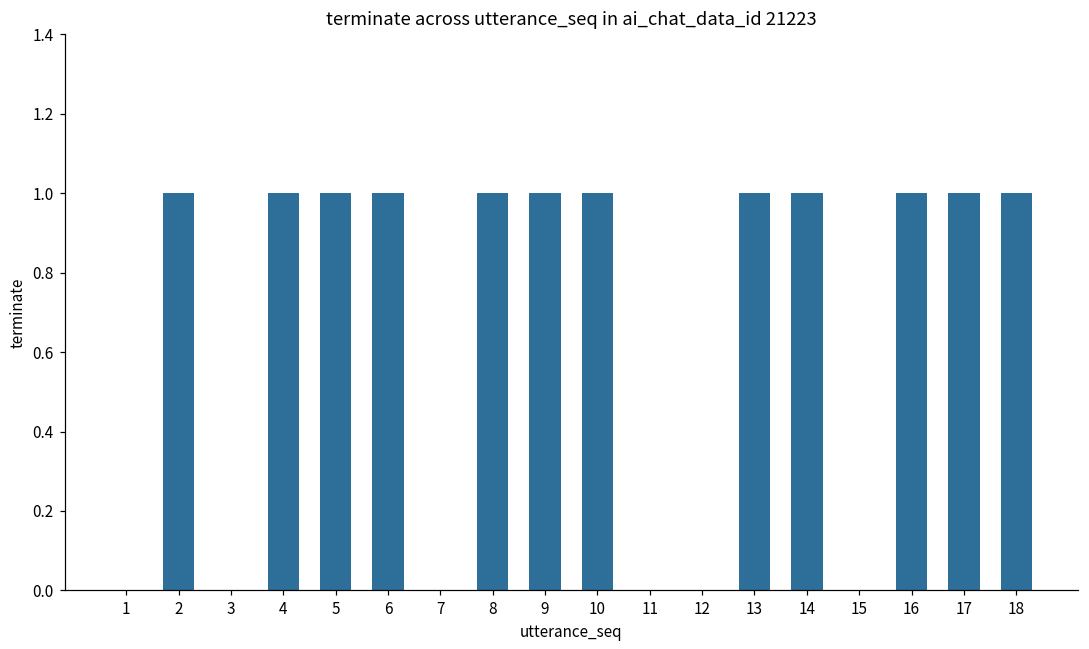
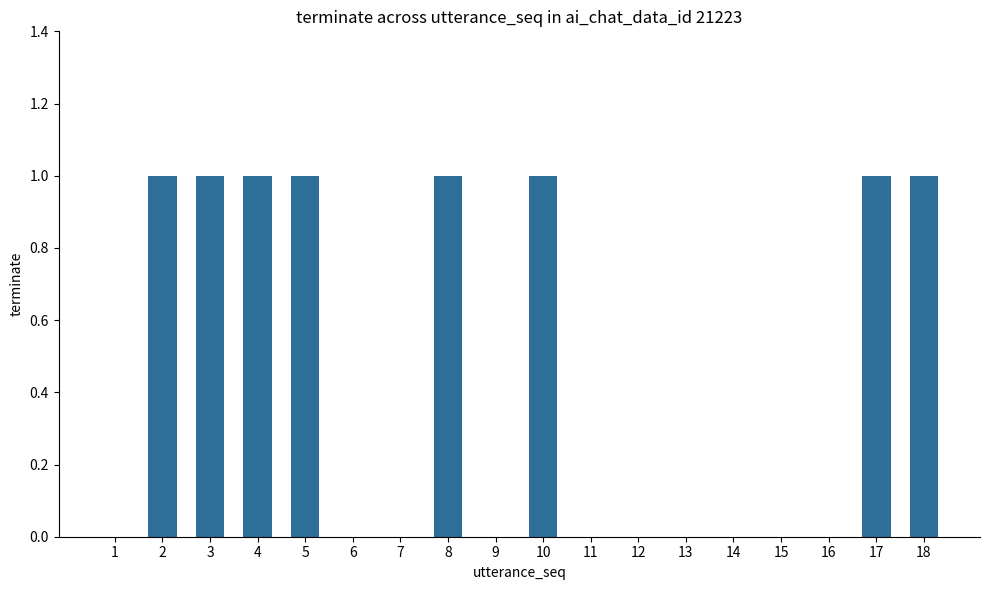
  {
    "1": 0,
    "2": 1,
-   "3": 0,
+   "3": 1,
    "4": 1,
    "5": 1,
-   "6": 1,
+   "6": 0,
    "7": 0,
    "8": 1,
-   "9": 1,
+   "9": 0,
    "10": 1,
    "11": 0,
    "12": 0,
-   "13": 1,
-   "14": 1,
+   "13": 0,
+   "14": 0,
    "15": 0,
-   "16": 1,
+   "16": 0,
    "17": 1,
    "18": 1
  }
